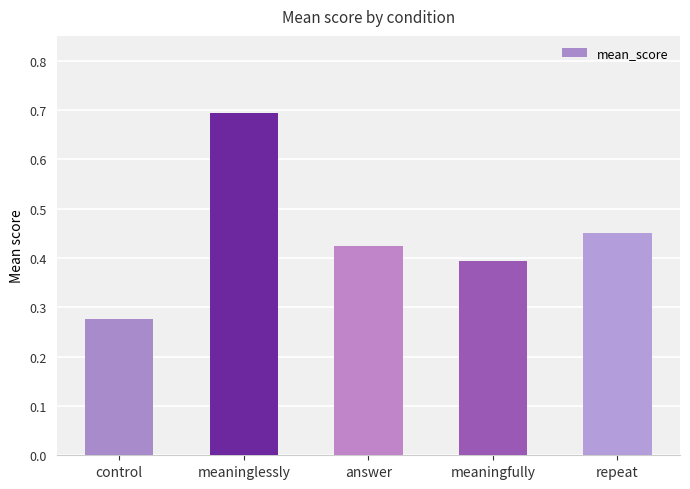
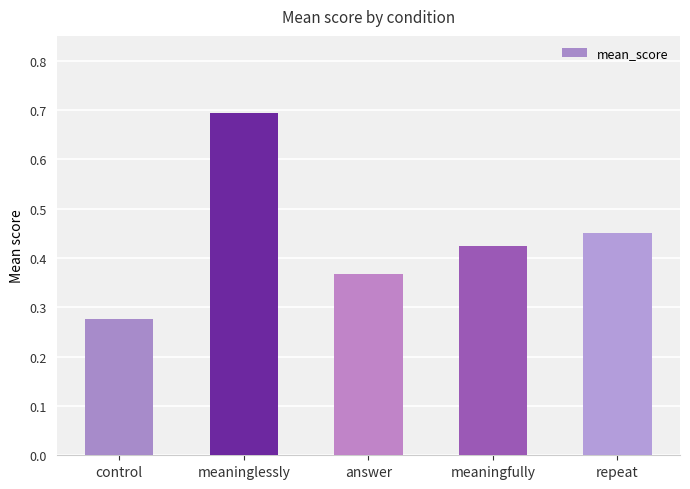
  {
    "control": 0.28,
    "meaninglessly": 0.69,
-   "answer": 0.43,
-   "meaningfully": 0.39,
+   "answer": 0.37,
+   "meaningfully": 0.43,
    "repeat": 0.45
  }
